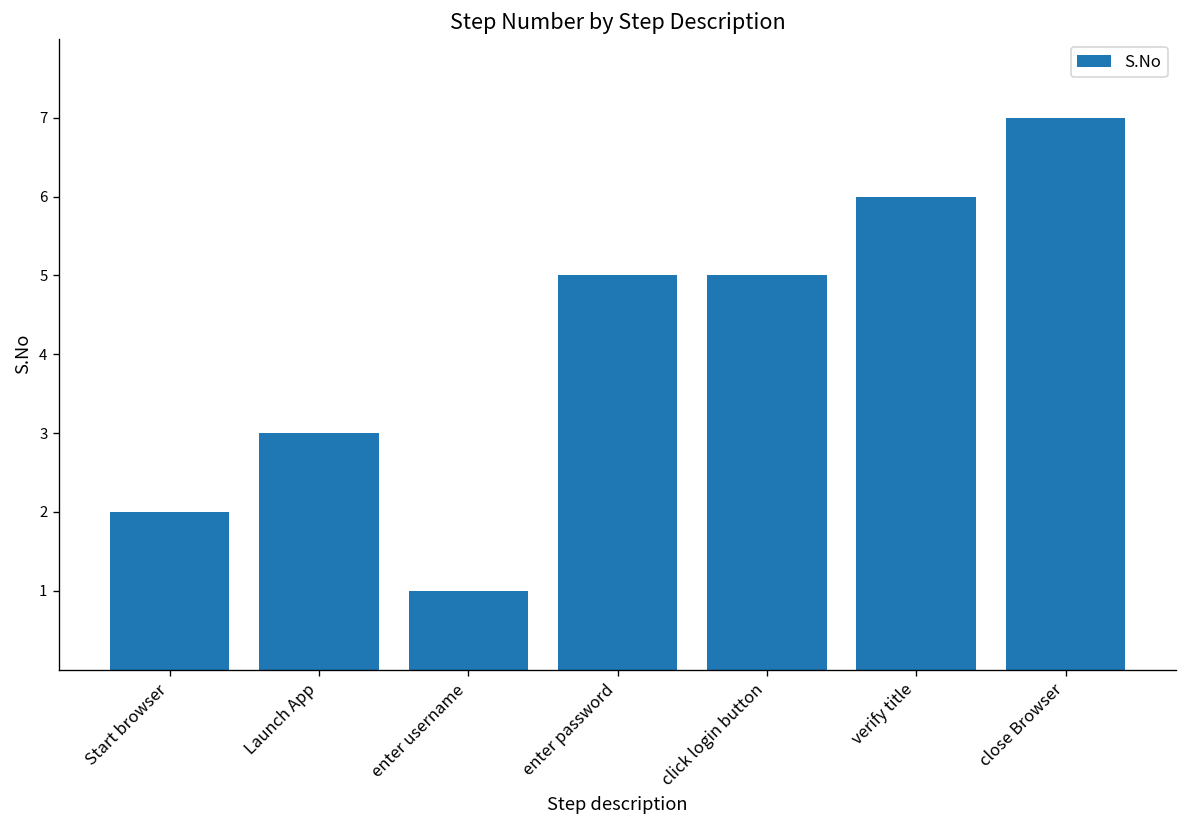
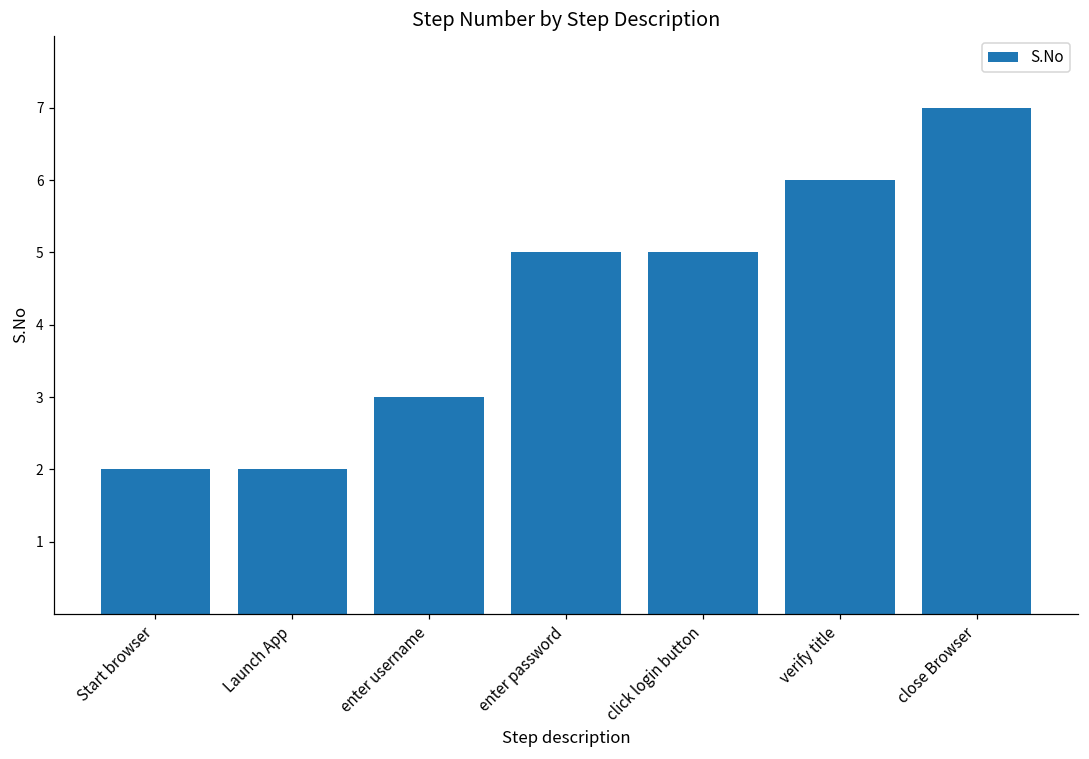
  {
    "Start browser": 2,
-   "Launch App": 3,
-   "enter username": 1,
+   "Launch App": 2,
+   "enter username": 3,
    "enter password": 5,
    "click login button": 5,
    "verify title": 6,
    "close Browser": 7
  }
